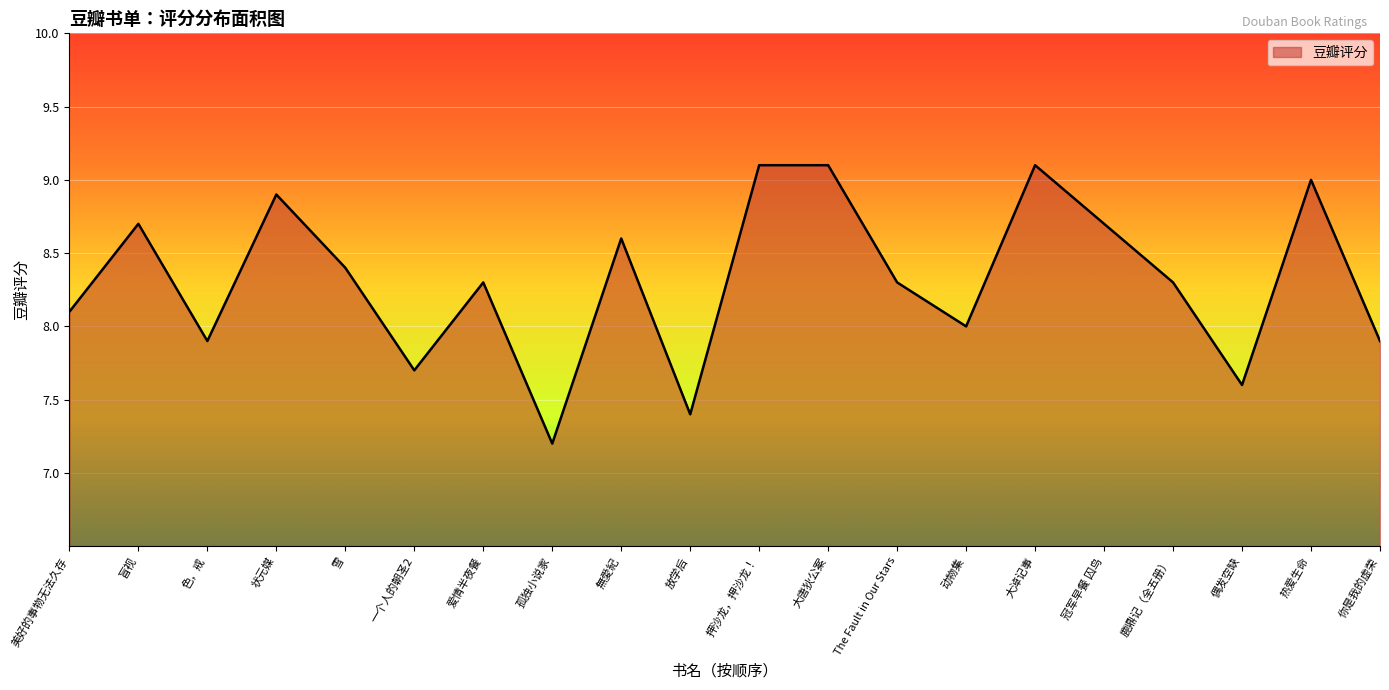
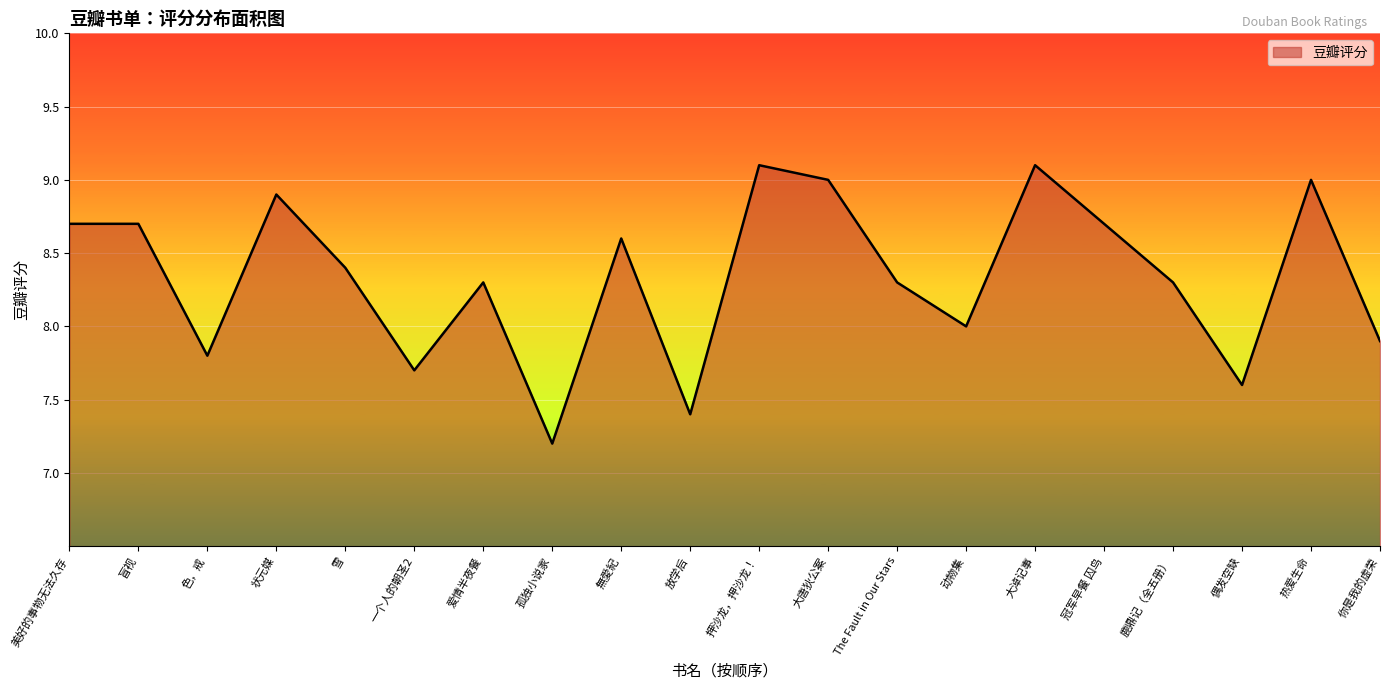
  {
-   "美好的事物无法久存": 8.1,
+   "美好的事物无法久存": 8.7,
    "盲视": 8.7,
-   "色，戒": 7.9,
+   "色，戒": 7.8,
    "状元媒": 8.9,
    "雪": 8.4,
    "一个人的朝圣2": 7.7,
    "爱情半夜餐": 8.3,
    "孤独小说家": 7.2,
    "無愛紀": 8.6,
    "放学后": 7.4,
    "押沙龙，押沙龙！": 9.1,
-   "大唐狄公案": 9.1,
+   "大唐狄公案": 9.0,
    "The Fault in Our Stars": 8.3,
    "动物集": 8.0,
    "大淖记事": 9.1,
    "冠军早餐 囚鸟": 8.7,
    "鹿鼎记（全五册）": 8.3,
    "偶发空缺": 7.6,
    "热爱生命": 9.0,
    "你是我的虚荣": 7.9
  }
